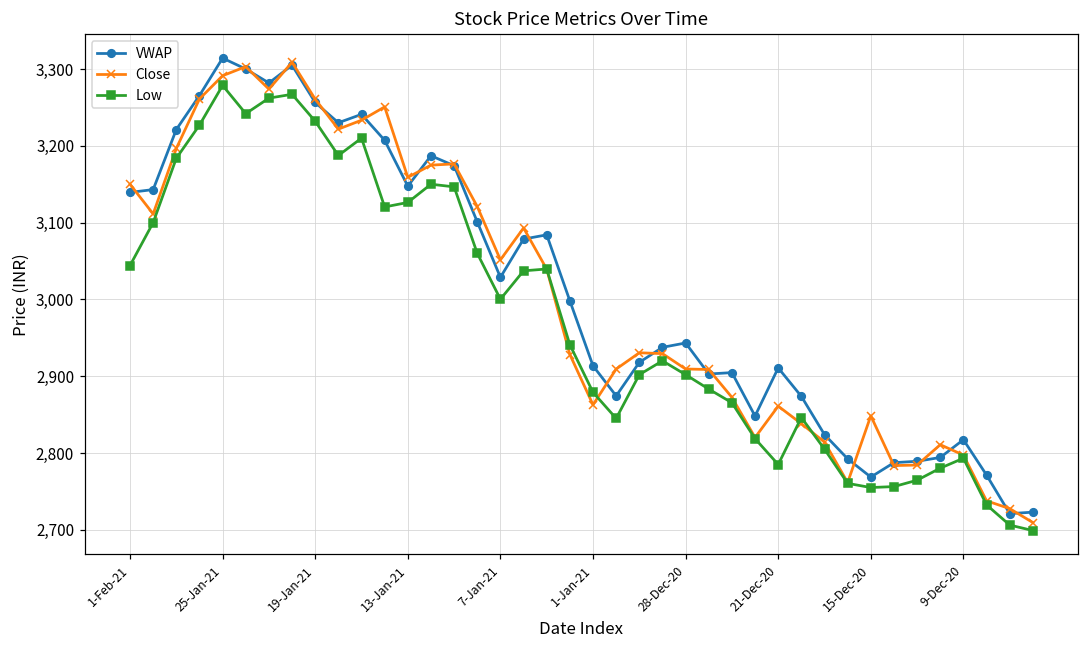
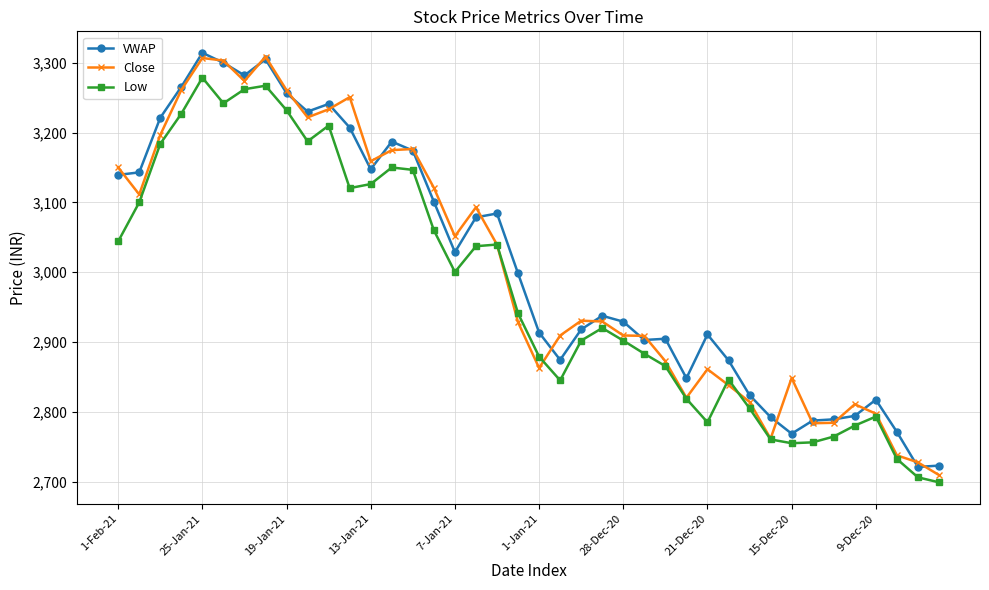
  {
    "VWAP": {
      "1-Feb-21": "3,140",
      "25-Jan-21": "3,310",
      "19-Jan-21": "3,260",
      "13-Jan-21": "3,150",
      "7-Jan-21": "3,030",
      "1-Jan-21": "2,910",
-     "28-Dec-20": "2,940",
+     "28-Dec-20": "2,930",
      "21-Dec-20": "2,910",
      "15-Dec-20": "2,770",
      "9-Dec-20": "2,820"
    },
    "Close": {
      "1-Feb-21": "3,150",
-     "25-Jan-21": "3,290",
+     "25-Jan-21": "3,310",
      "19-Jan-21": "3,260",
      "13-Jan-21": "3,160",
      "7-Jan-21": "3,050",
      "1-Jan-21": "2,860",
      "28-Dec-20": "2,910",
      "21-Dec-20": "2,860",
      "15-Dec-20": "2,850",
      "9-Dec-20": "2,800"
    },
    "Low": {
      "1-Feb-21": "3,040",
      "25-Jan-21": "3,280",
      "19-Jan-21": "3,230",
      "13-Jan-21": "3,130",
      "7-Jan-21": "3,000",
      "1-Jan-21": "2,880",
      "28-Dec-20": "2,900",
      "21-Dec-20": "2,790",
      "15-Dec-20": "2,760",
      "9-Dec-20": "2,790"
    }
  }
